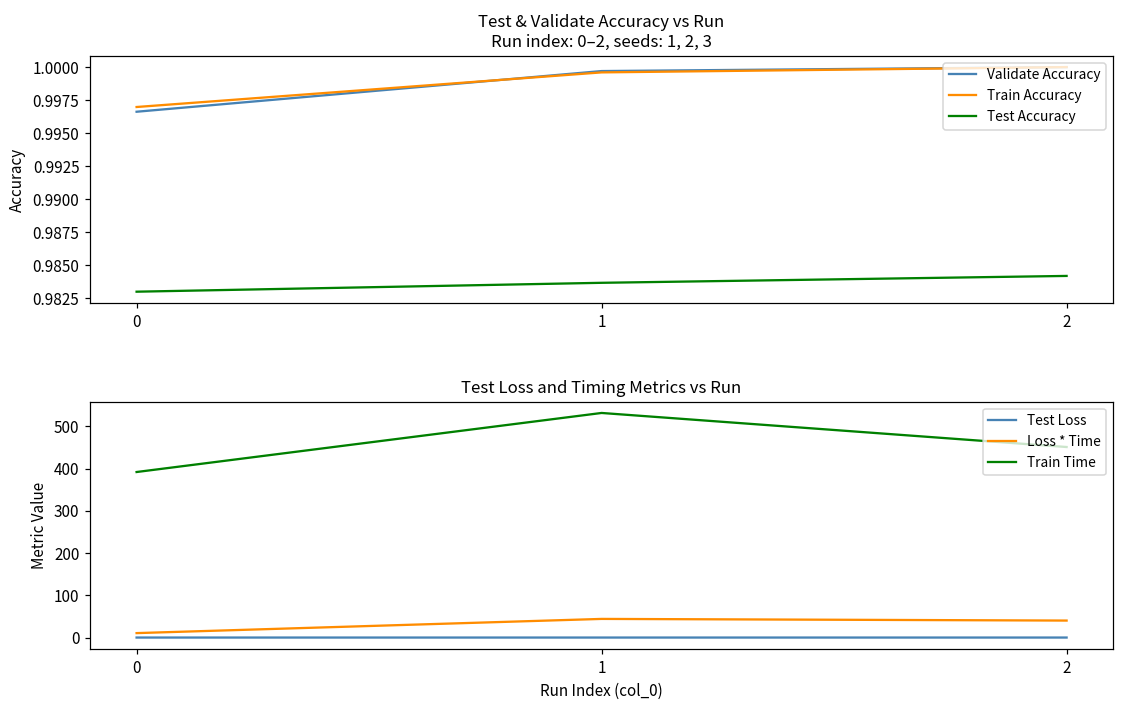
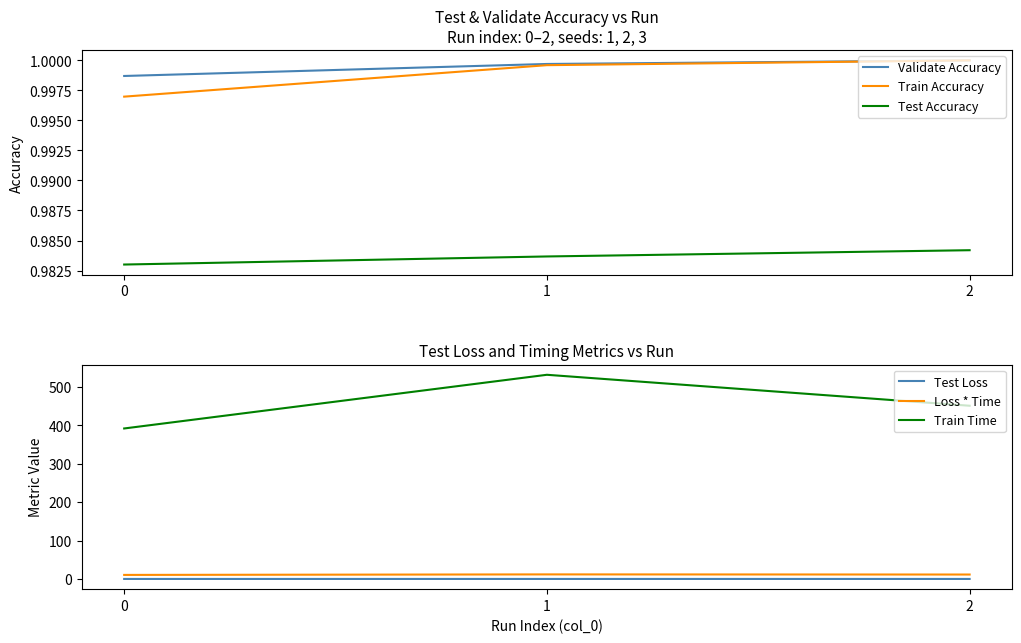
  {
    "Test & Validate Accuracy vs Run Run index: 0–2, seeds: 1, 2, 3": {
      "Validate Accuracy": {
-       "0": 0.9966
+       "0": 0.9987
      },
      "Train Accuracy": {
        "0": 0.9970
      },
      "Test Accuracy": {
        "0": 0.9830,
        "1": 0.9837,
        "2": 0.9842
      }
    },
    "Test Loss and Timing Metrics vs Run": {
      "Test Loss": {
        "0": 0,
        "1": 0,
        "2": 0
      },
      "Loss * Time": {
        "0": 10,
-       "1": 40,
-       "2": 40
+       "1": 10,
+       "2": 10
      },
      "Train Time": {
        "0": 390,
        "1": 530
      }
    }
  }
